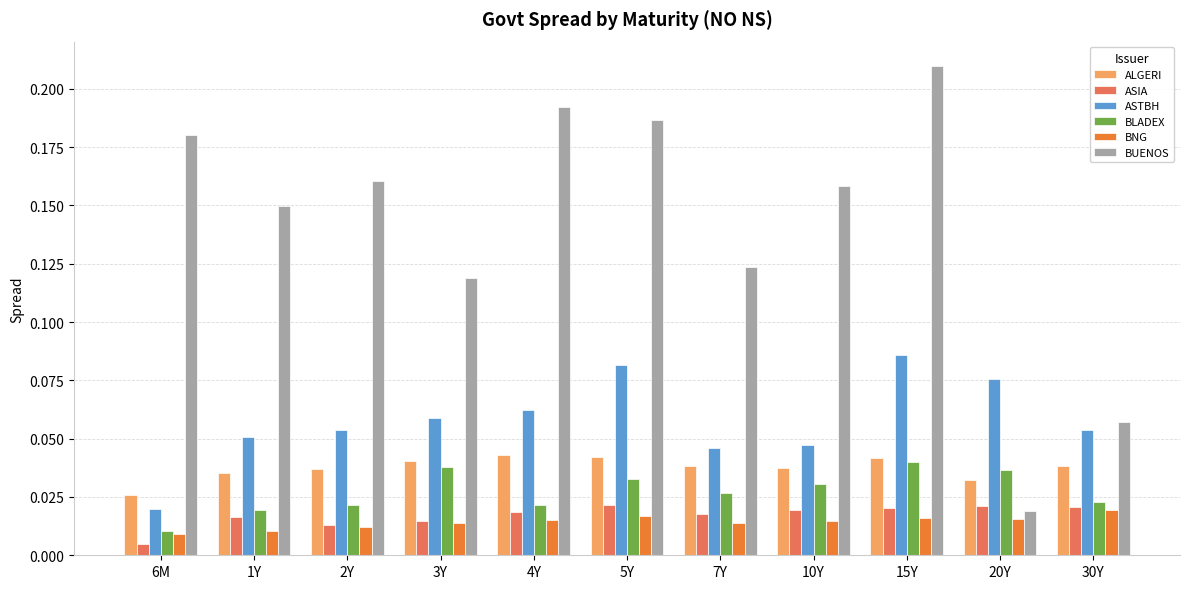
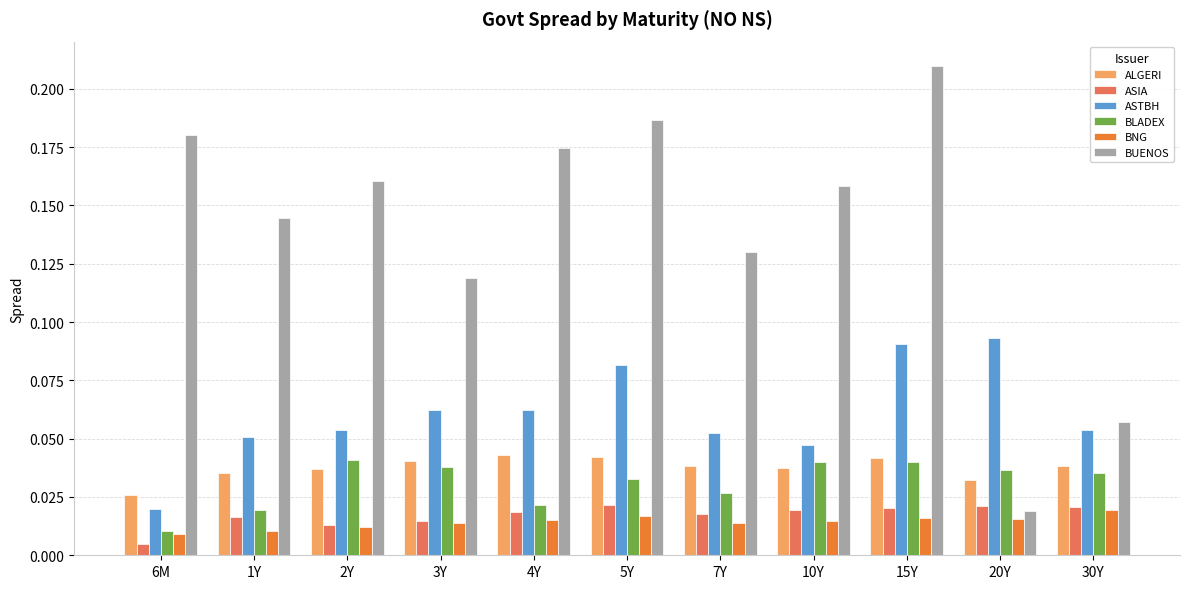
  {
    "ASTBH": {
      "6M": 0.020,
      "1Y": 0.051,
      "2Y": 0.054,
-     "3Y": 0.059,
+     "3Y": 0.062,
      "4Y": 0.062,
      "5Y": 0.081,
-     "7Y": 0.046,
+     "7Y": 0.052,
      "10Y": 0.048,
-     "15Y": 0.086,
-     "20Y": 0.075,
+     "15Y": 0.091,
+     "20Y": 0.093,
      "30Y": 0.054
    },
    "BLADEX": {
      "6M": 0.010,
      "1Y": 0.019,
-     "2Y": 0.022,
+     "2Y": 0.041,
      "3Y": 0.038,
      "4Y": 0.022,
      "5Y": 0.033,
      "7Y": 0.027,
-     "10Y": 0.031,
+     "10Y": 0.040,
      "15Y": 0.040,
      "20Y": 0.036,
-     "30Y": 0.023
+     "30Y": 0.035
    },
    "BUENOS": {
      "6M": 0.180,
-     "1Y": 0.150,
+     "1Y": 0.145,
      "2Y": 0.161,
      "3Y": 0.119,
-     "4Y": 0.192,
+     "4Y": 0.174,
      "5Y": 0.187,
-     "7Y": 0.124,
+     "7Y": 0.130,
      "10Y": 0.158,
      "15Y": 0.210,
      "20Y": 0.019,
      "30Y": 0.057
    }
  }
